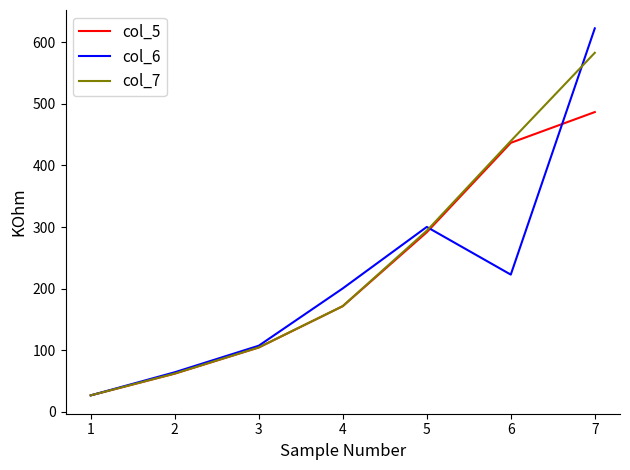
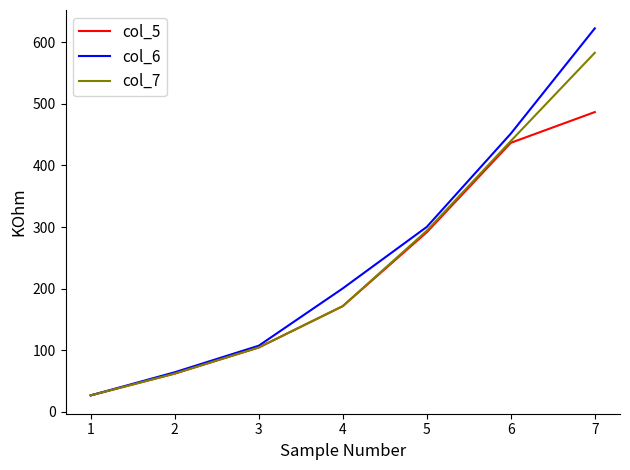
  {
    "col_5": {
      "7": 490
    },
    "col_6": {
      "4": 200,
      "5": 300,
-     "6": 220,
+     "6": 450,
      "7": 620
    },
    "col_7": {
      "7": 580
    }
  }
